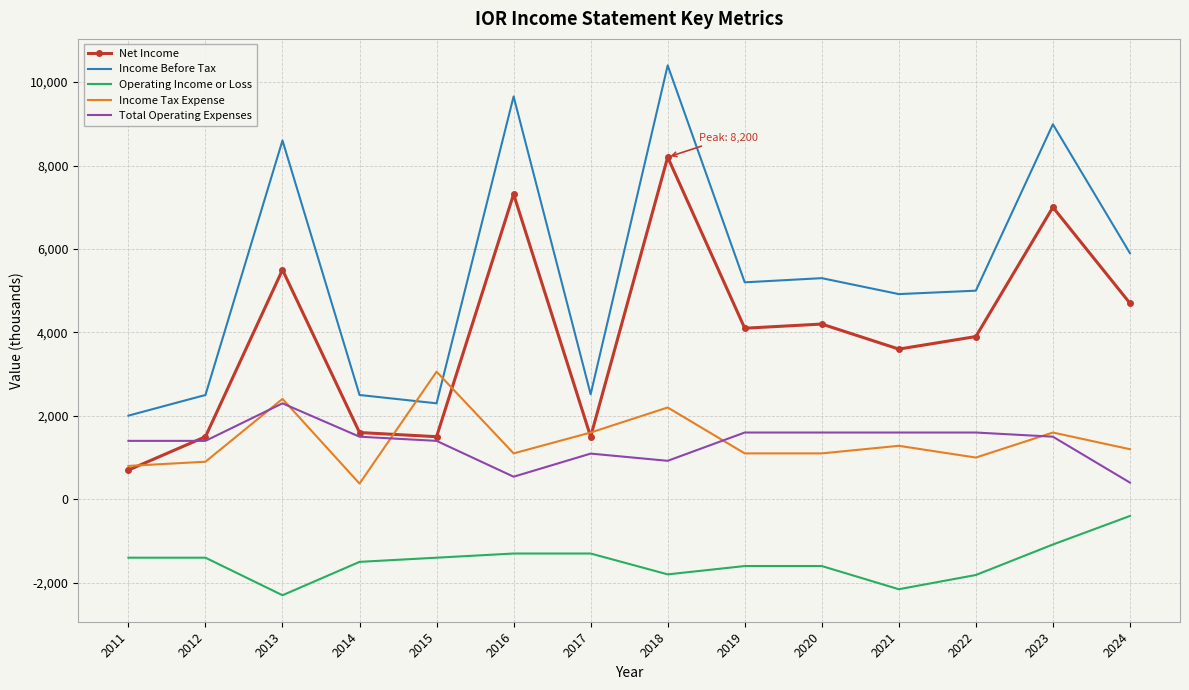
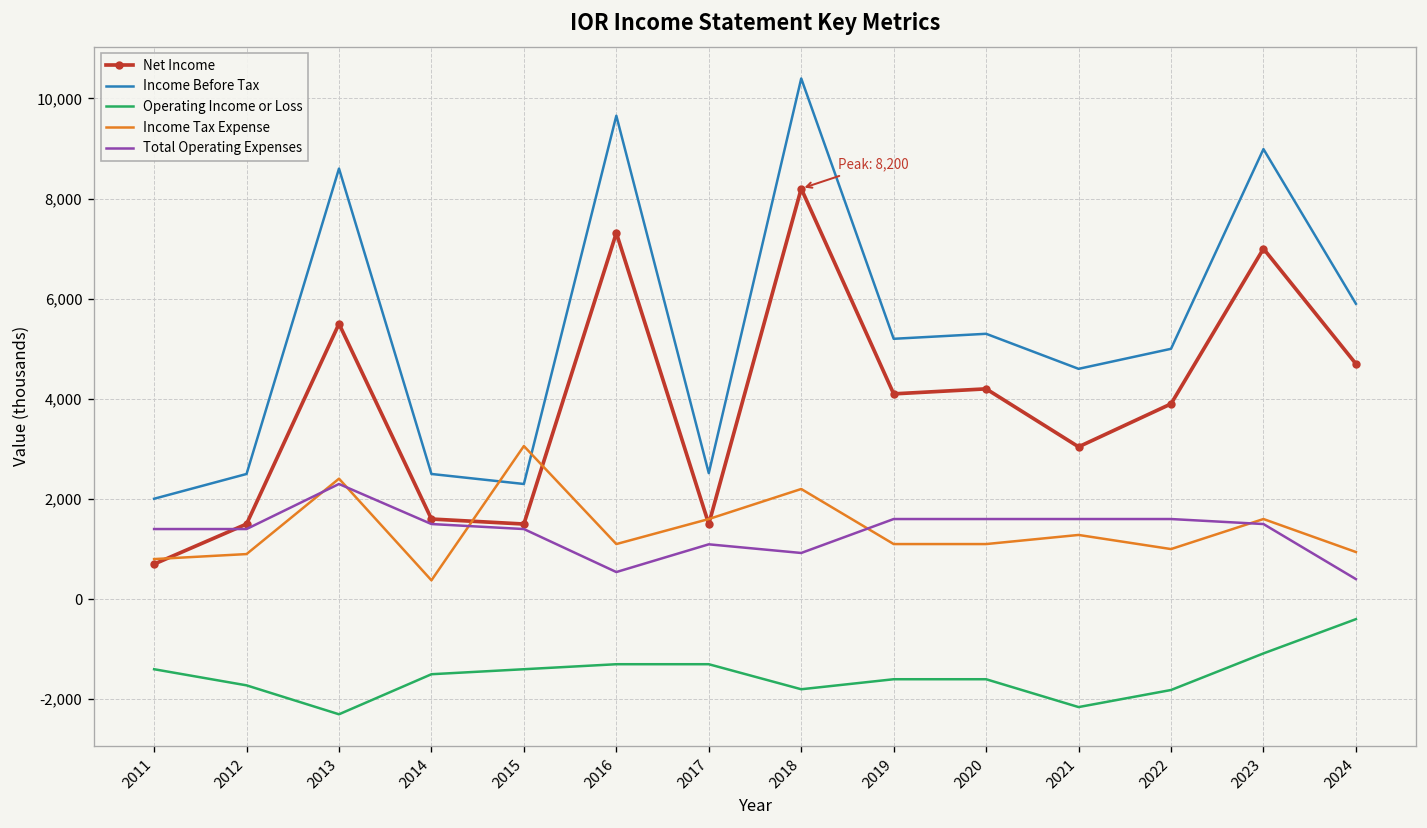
  {
    "Net Income": {
      "2011": "700",
      "2012": "1,500",
      "2013": "5,500",
      "2014": "1,600",
      "2015": "1,500",
      "2016": "7,300",
      "2017": "1,500",
      "2019": "4,100",
      "2020": "4,200",
-     "2021": "3,600",
+     "2021": "3,000",
      "2022": "3,900",
      "2023": "7,000",
      "2024": "4,700"
    },
    "Income Before Tax": {
      "2011": "2,000",
      "2012": "2,500",
      "2013": "8,600",
      "2014": "2,500",
      "2015": "2,300",
      "2016": "9,700",
      "2017": "2,500",
      "2018": "10,400",
      "2019": "5,200",
      "2020": "5,300",
-     "2021": "4,900",
+     "2021": "4,600",
      "2022": "5,000",
      "2023": "9,000",
      "2024": "5,900"
    },
    "Operating Income or Loss": {
      "2011": "-1,400",
-     "2012": "-1,400",
+     "2012": "-1,700",
      "2013": "-2,300",
      "2014": "-1,500",
      "2015": "-1,400",
      "2016": "-1,300",
      "2017": "-1,300",
      "2018": "-1,800",
      "2019": "-1,600",
      "2020": "-1,600",
      "2021": "-2,200",
      "2022": "-1,800",
      "2023": "-1,100",
      "2024": "-400"
    },
    "Income Tax Expense": {
      "2011": "800",
      "2012": "900",
      "2013": "2,400",
      "2014": "400",
      "2015": "3,100",
      "2016": "1,100",
      "2017": "1,600",
      "2018": "2,200",
      "2019": "1,100",
      "2020": "1,100",
      "2021": "1,300",
      "2022": "1,000",
      "2023": "1,600",
-     "2024": "1,200"
+     "2024": "900"
    },
    "Total Operating Expenses": {
      "2011": "1,400",
      "2012": "1,400",
      "2013": "2,300",
      "2014": "1,500",
      "2015": "1,400",
      "2016": "500",
      "2017": "1,100",
      "2018": "900",
      "2019": "1,600",
      "2020": "1,600",
      "2021": "1,600",
      "2022": "1,600",
      "2023": "1,500",
      "2024": "400"
    }
  }
